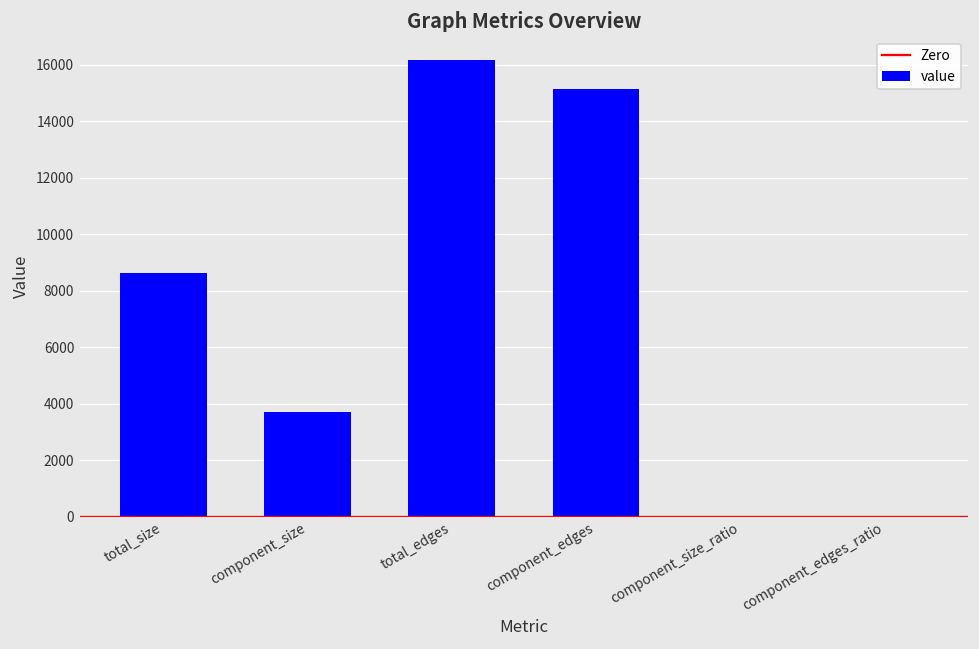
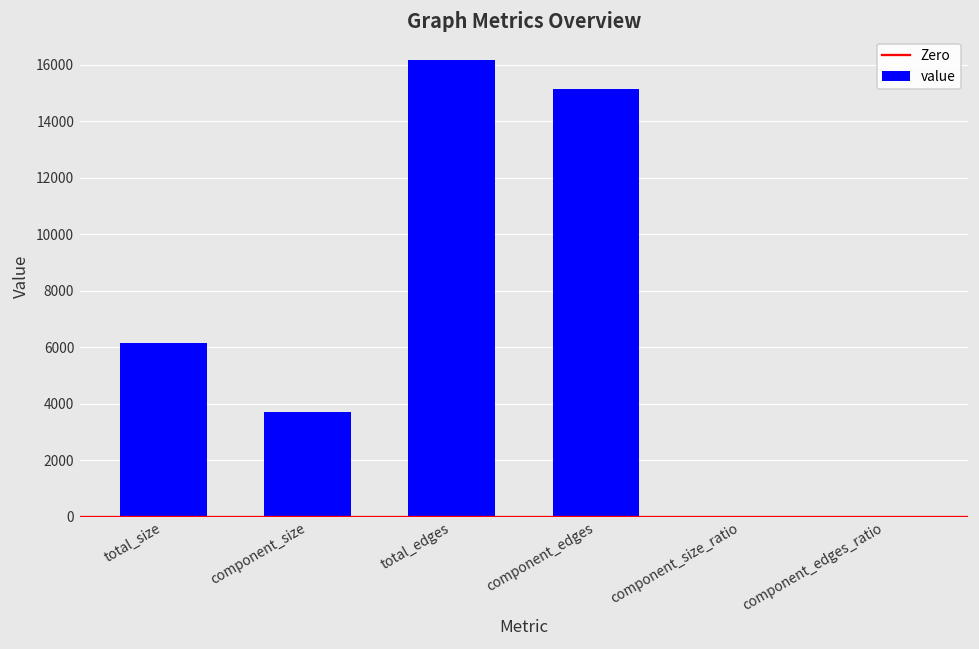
  {
-   "total_size": 8600,
+   "total_size": 6100,
    "component_size": 3700,
    "total_edges": 16200,
    "component_edges": 15100
  }
